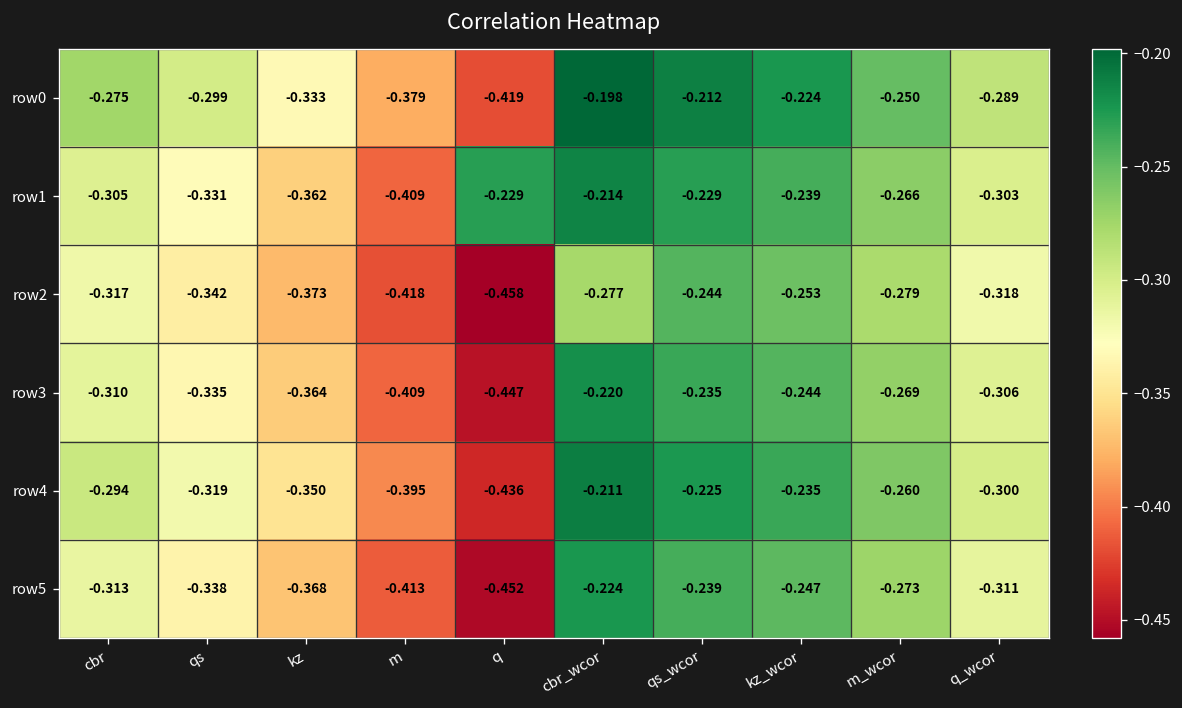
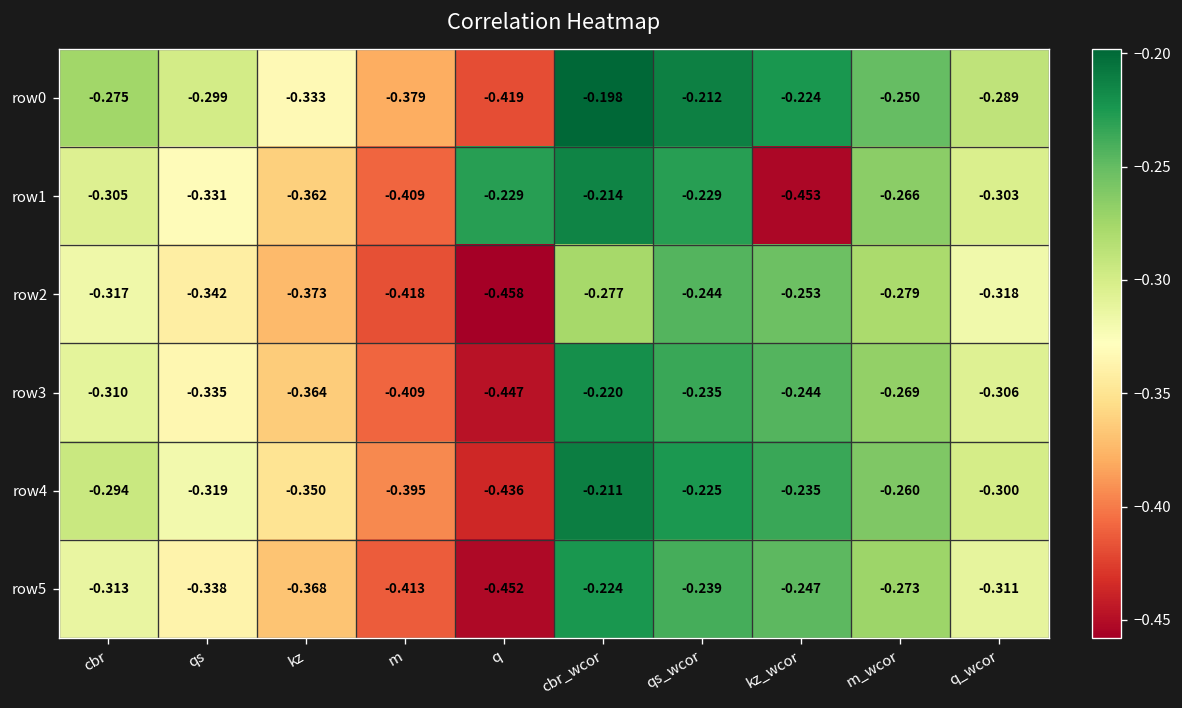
  {
    "row0": {
      "cbr": -0.275,
      "qs": -0.299,
      "kz": -0.333,
      "m": -0.379,
      "q": -0.419,
      "cbr_wcor": -0.198,
      "qs_wcor": -0.212,
      "kz_wcor": -0.224,
      "m_wcor": -0.250,
      "q_wcor": -0.289
    },
    "row1": {
      "cbr": -0.305,
      "qs": -0.331,
      "kz": -0.362,
      "m": -0.409,
      "q": -0.229,
      "cbr_wcor": -0.214,
      "qs_wcor": -0.229,
-     "kz_wcor": -0.239,
+     "kz_wcor": -0.453,
      "m_wcor": -0.266,
      "q_wcor": -0.303
    },
    "row2": {
      "cbr": -0.317,
      "qs": -0.342,
      "kz": -0.373,
      "m": -0.418,
      "q": -0.458,
      "cbr_wcor": -0.277,
      "qs_wcor": -0.244,
      "kz_wcor": -0.253,
      "m_wcor": -0.279,
      "q_wcor": -0.318
    },
    "row3": {
      "cbr": -0.310,
      "qs": -0.335,
      "kz": -0.364,
      "m": -0.409,
      "q": -0.447,
      "cbr_wcor": -0.220,
      "qs_wcor": -0.235,
      "kz_wcor": -0.244,
      "m_wcor": -0.269,
      "q_wcor": -0.306
    },
    "row4": {
      "cbr": -0.294,
      "qs": -0.319,
      "kz": -0.350,
      "m": -0.395,
      "q": -0.436,
      "cbr_wcor": -0.211,
      "qs_wcor": -0.225,
      "kz_wcor": -0.235,
      "m_wcor": -0.260,
      "q_wcor": -0.300
    },
    "row5": {
      "cbr": -0.313,
      "qs": -0.338,
      "kz": -0.368,
      "m": -0.413,
      "q": -0.452,
      "cbr_wcor": -0.224,
      "qs_wcor": -0.239,
      "kz_wcor": -0.247,
      "m_wcor": -0.273,
      "q_wcor": -0.311
    }
  }
